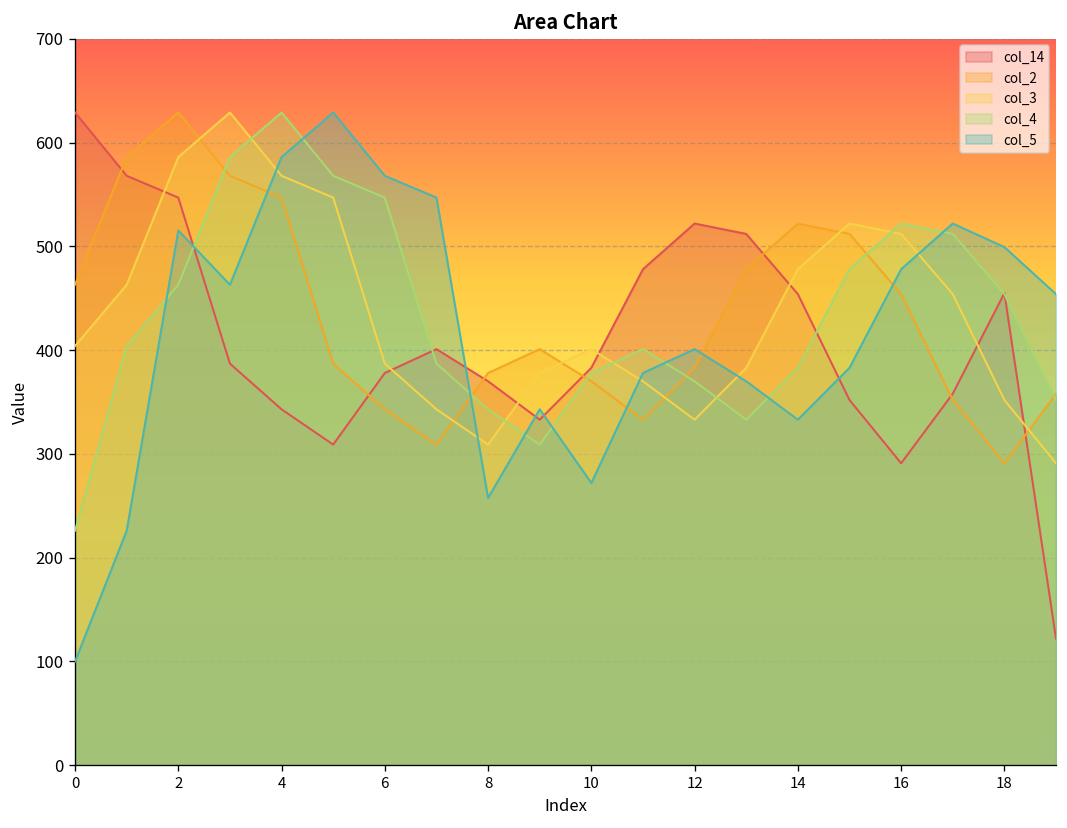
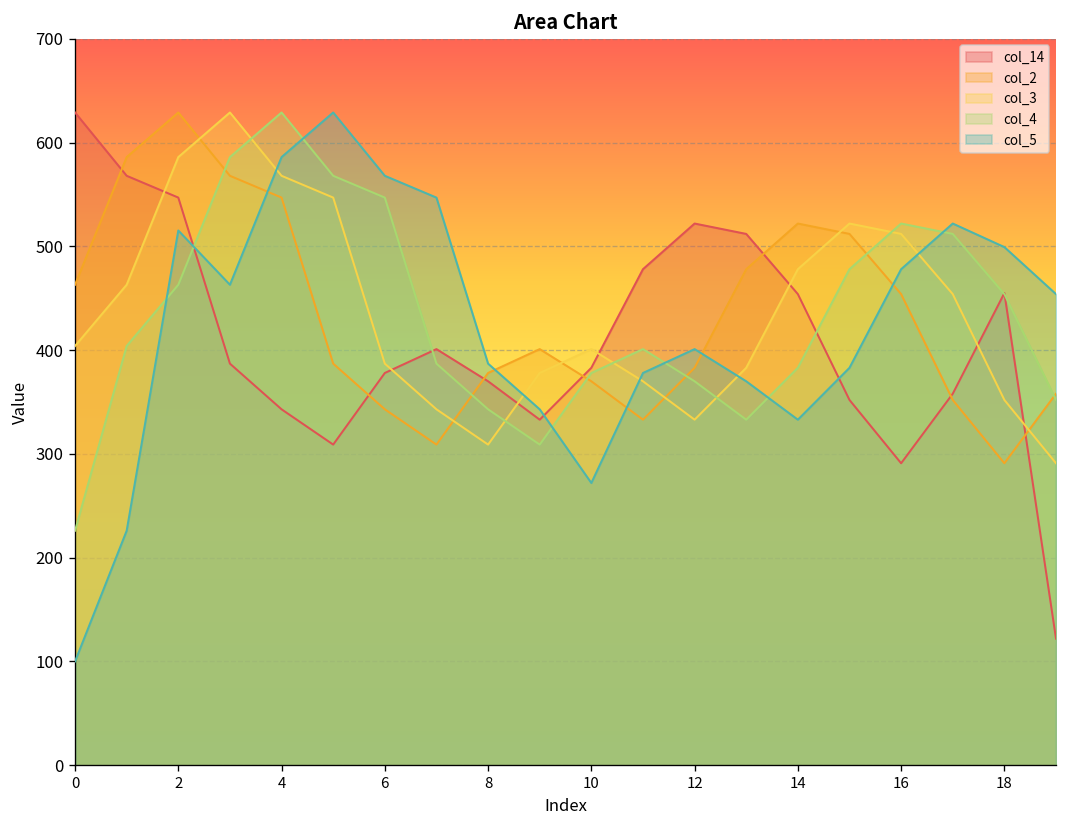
  {
    "col_5": {
      "0": 100,
      "2": 520,
      "4": 590,
      "6": 570,
-     "8": 260,
+     "8": 390,
      "10": 270,
      "12": 400,
      "14": 330,
      "16": 480,
      "18": 500
    }
  }
